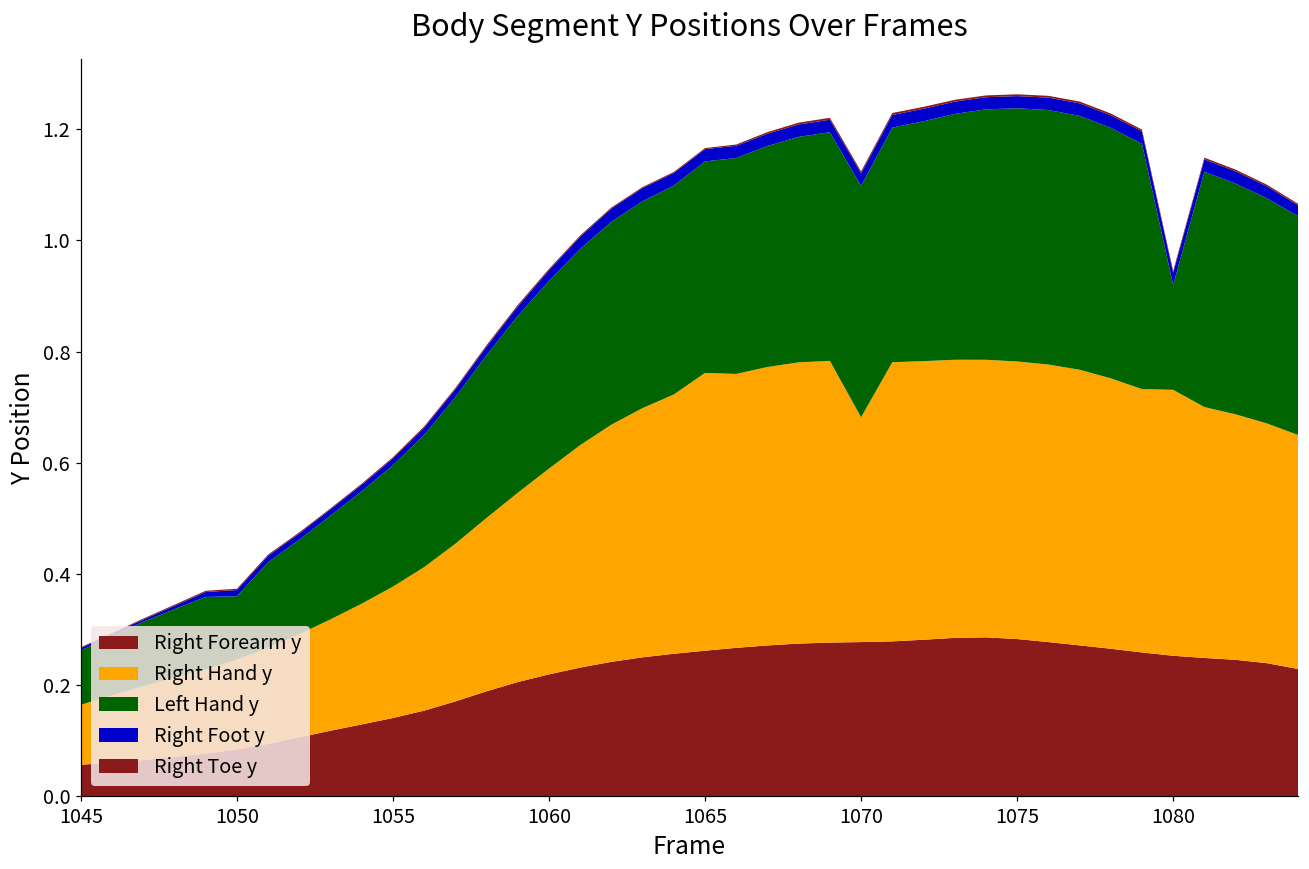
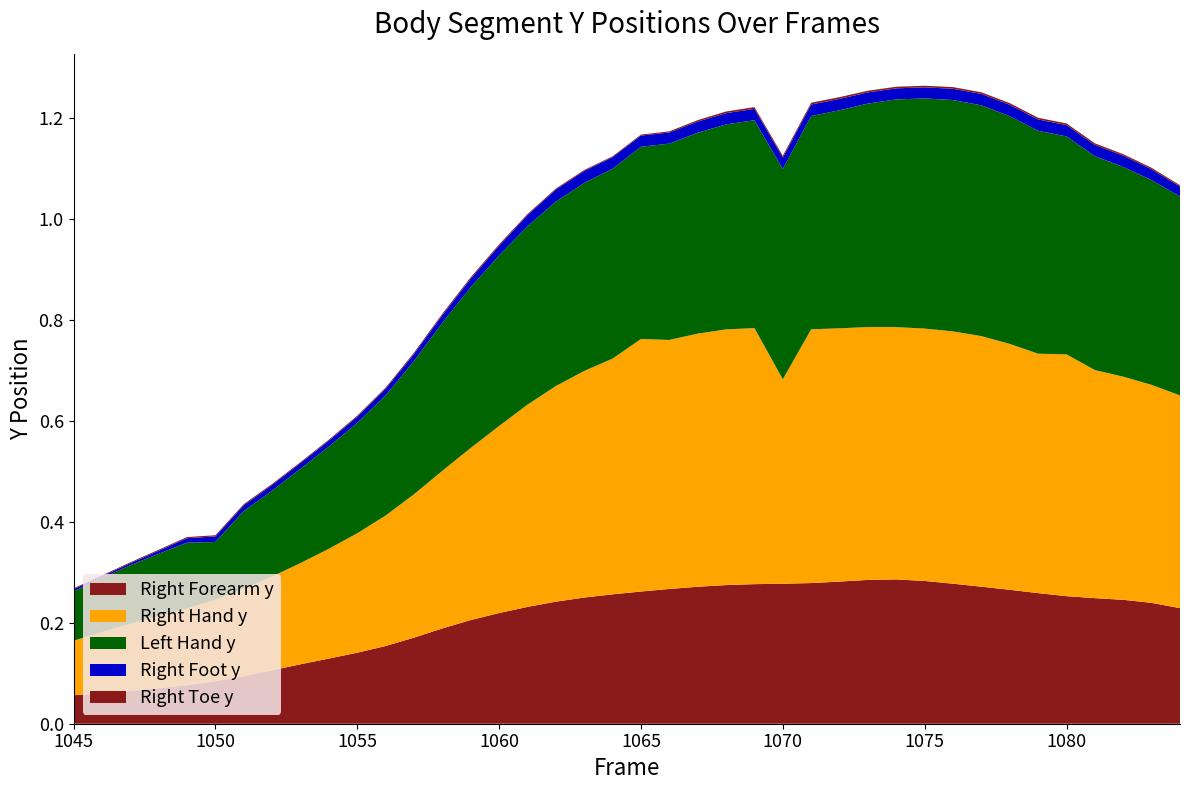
  {
    "Left Hand y": {
-     "1080": 0.19
+     "1080": 0.43
    }
  }
